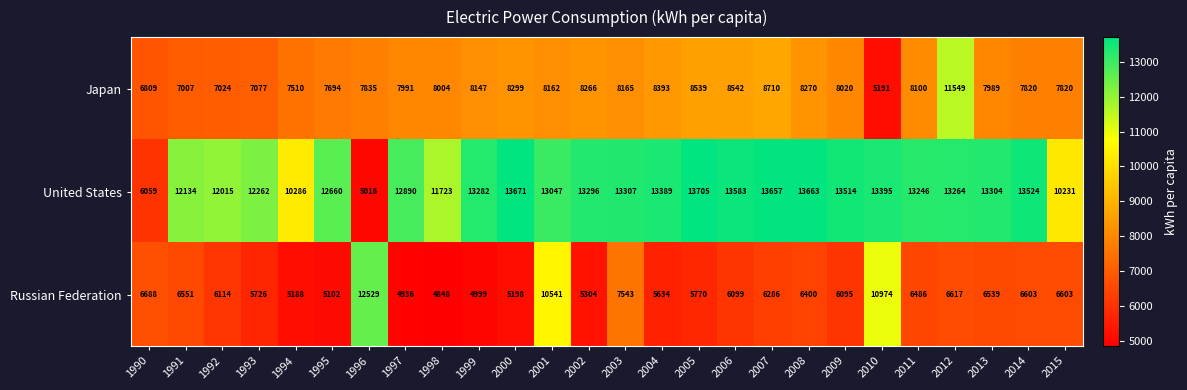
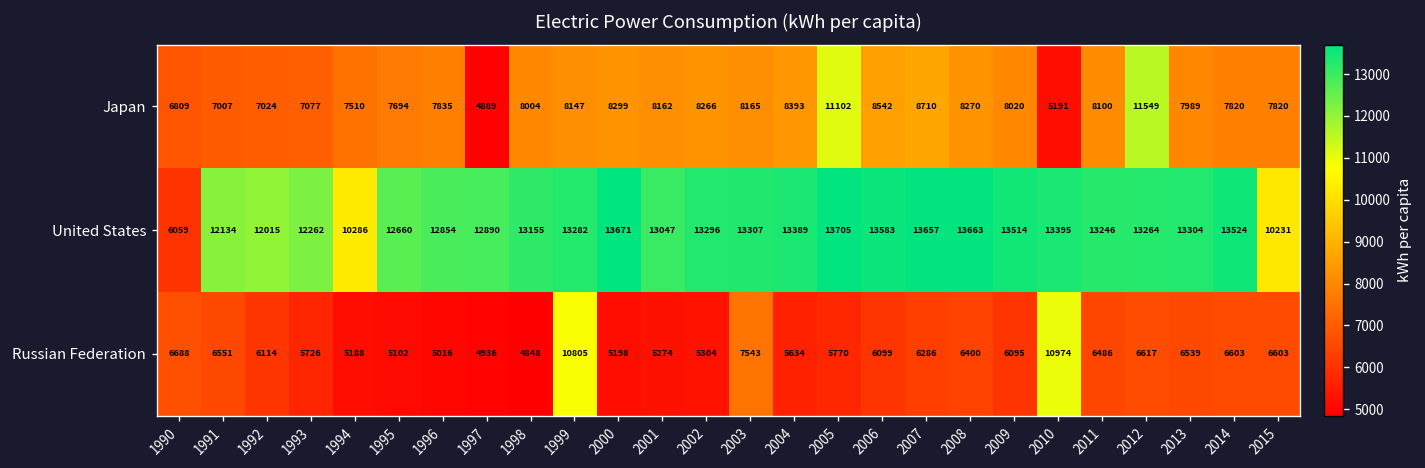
  {
    "Japan": {
      "1990": 6809,
      "1991": 7007,
      "1992": 7024,
      "1993": 7077,
      "1994": 7510,
      "1995": 7694,
      "1996": 7835,
-     "1997": 7991,
+     "1997": 4889,
      "1998": 8004,
      "1999": 8147,
      "2000": 8299,
      "2001": 8162,
      "2002": 8266,
      "2003": 8165,
      "2004": 8393,
-     "2005": 8539,
+     "2005": 11102,
      "2006": 8542,
      "2007": 8710,
      "2008": 8270,
      "2009": 8020,
      "2010": 5191,
      "2011": 8100,
      "2012": 11549,
      "2013": 7989,
      "2014": 7820,
      "2015": 7820
    },
    "United States": {
      "1990": 6059,
      "1991": 12134,
      "1992": 12015,
      "1993": 12262,
      "1994": 10286,
      "1995": 12660,
-     "1996": 5016,
+     "1996": 12854,
      "1997": 12890,
-     "1998": 11723,
+     "1998": 13155,
      "1999": 13282,
      "2000": 13671,
      "2001": 13047,
      "2002": 13296,
      "2003": 13307,
      "2004": 13389,
      "2005": 13705,
      "2006": 13583,
      "2007": 13657,
      "2008": 13663,
      "2009": 13514,
      "2010": 13395,
      "2011": 13246,
      "2012": 13264,
      "2013": 13304,
      "2014": 13524,
      "2015": 10231
    },
    "Russian Federation": {
      "1990": 6688,
      "1991": 6551,
      "1992": 6114,
      "1993": 5726,
      "1994": 5188,
      "1995": 5102,
-     "1996": 12529,
+     "1996": 5016,
      "1997": 4936,
      "1998": 4848,
-     "1999": 4999,
+     "1999": 10805,
      "2000": 5198,
-     "2001": 10541,
+     "2001": 5274,
      "2002": 5304,
      "2003": 7543,
      "2004": 5634,
      "2005": 5770,
      "2006": 6099,
      "2007": 6286,
      "2008": 6400,
      "2009": 6095,
      "2010": 10974,
      "2011": 6486,
      "2012": 6617,
      "2013": 6539,
      "2014": 6603,
      "2015": 6603
    }
  }
